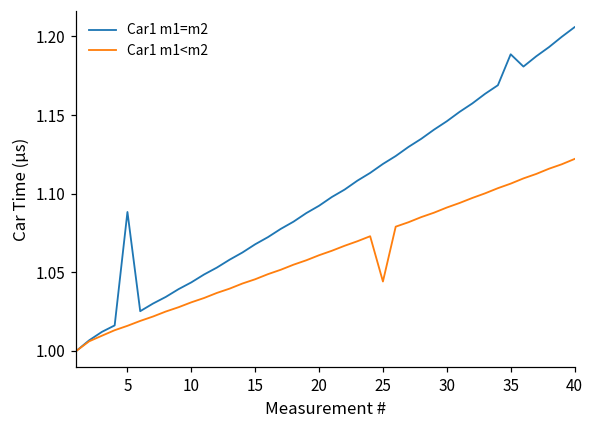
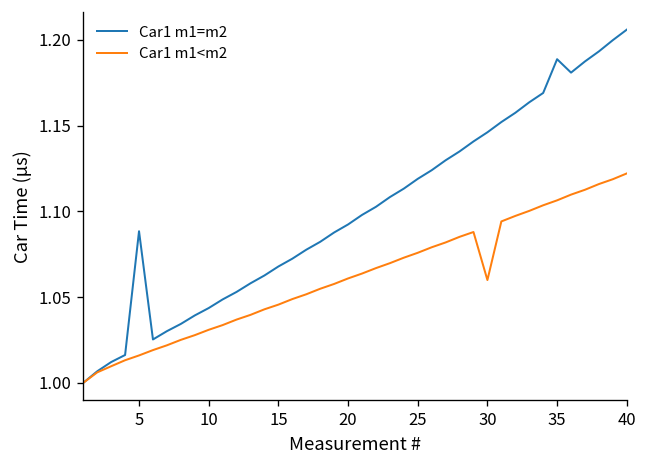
  {
    "Car1 m1=m2": {
      "5": 1.088,
      "10": 1.044,
      "15": 1.068,
      "20": 1.092,
      "25": 1.119,
      "30": 1.146,
      "35": 1.189,
      "40": 1.206
    },
    "Car1 m1<m2": {
      "5": 1.016,
      "10": 1.031,
      "15": 1.046,
      "20": 1.061,
-     "25": 1.044,
-     "30": 1.091,
+     "25": 1.076,
+     "30": 1.060,
      "35": 1.106,
      "40": 1.122
    }
  }
